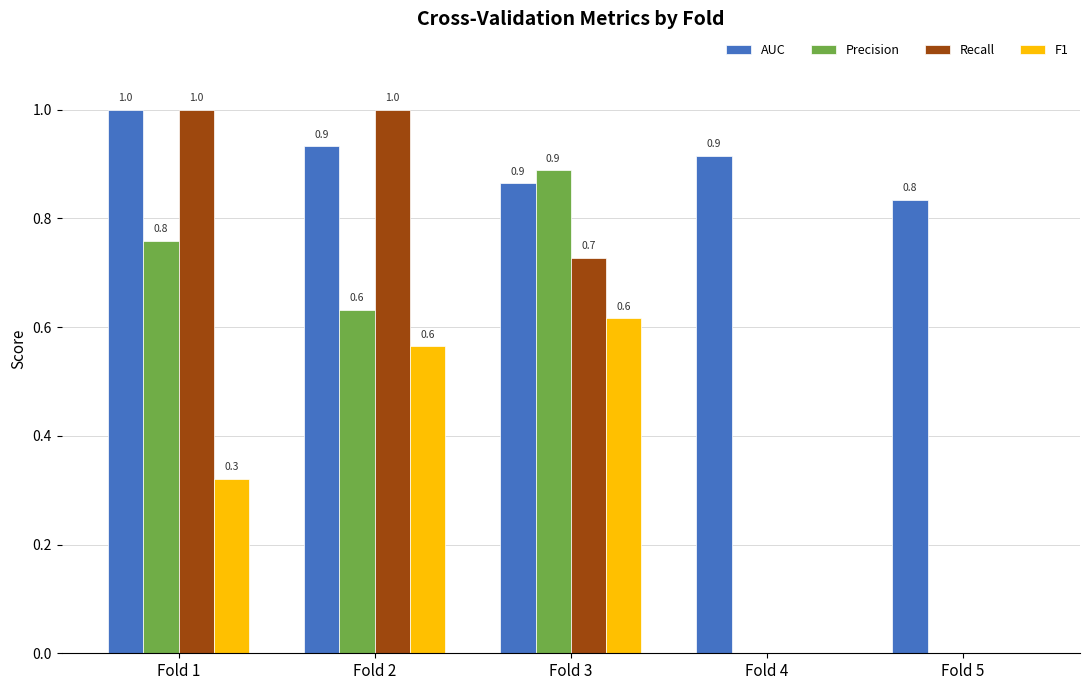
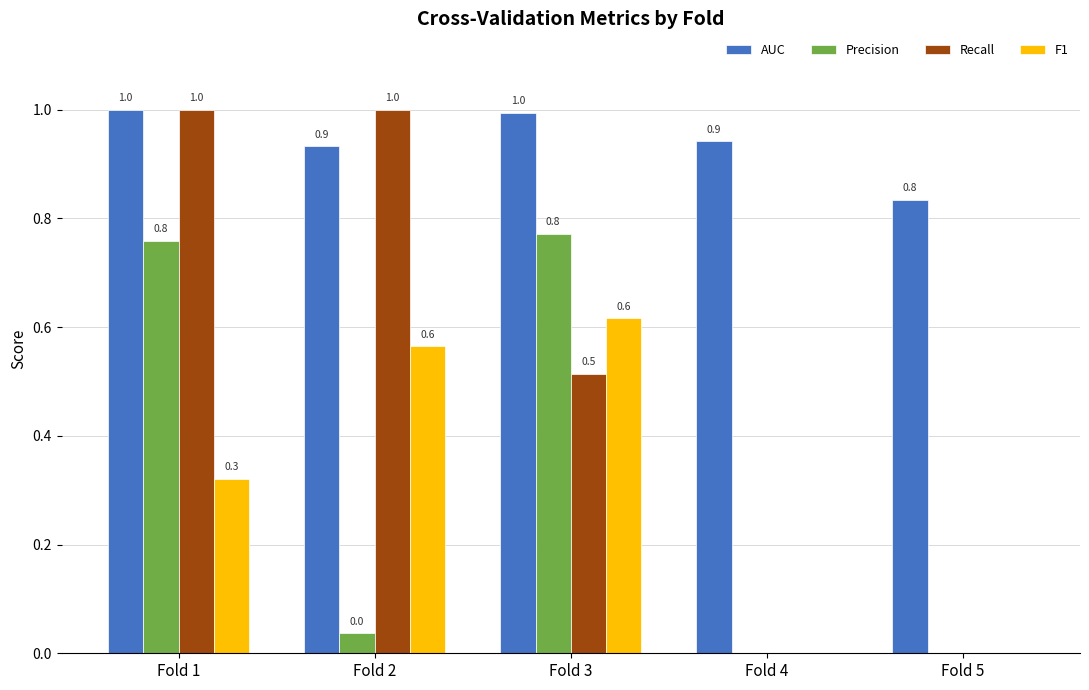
  {
    "AUC": {
      "Fold 1": 1.0,
      "Fold 2": 0.9,
-     "Fold 3": 0.9,
-     "Fold 4": 0.91,
+     "Fold 3": 1.0,
+     "Fold 4": 0.94,
      "Fold 5": 0.8
    },
    "Precision": {
      "Fold 1": 0.8,
-     "Fold 2": 0.6,
-     "Fold 3": 0.9
+     "Fold 2": 0.0,
+     "Fold 3": 0.8
    },
    "Recall": {
      "Fold 1": 1.0,
      "Fold 2": 1.0,
-     "Fold 3": 0.7
+     "Fold 3": 0.5
    },
    "F1": {
      "Fold 1": 0.3,
      "Fold 2": 0.6,
      "Fold 3": 0.6
    }
  }
